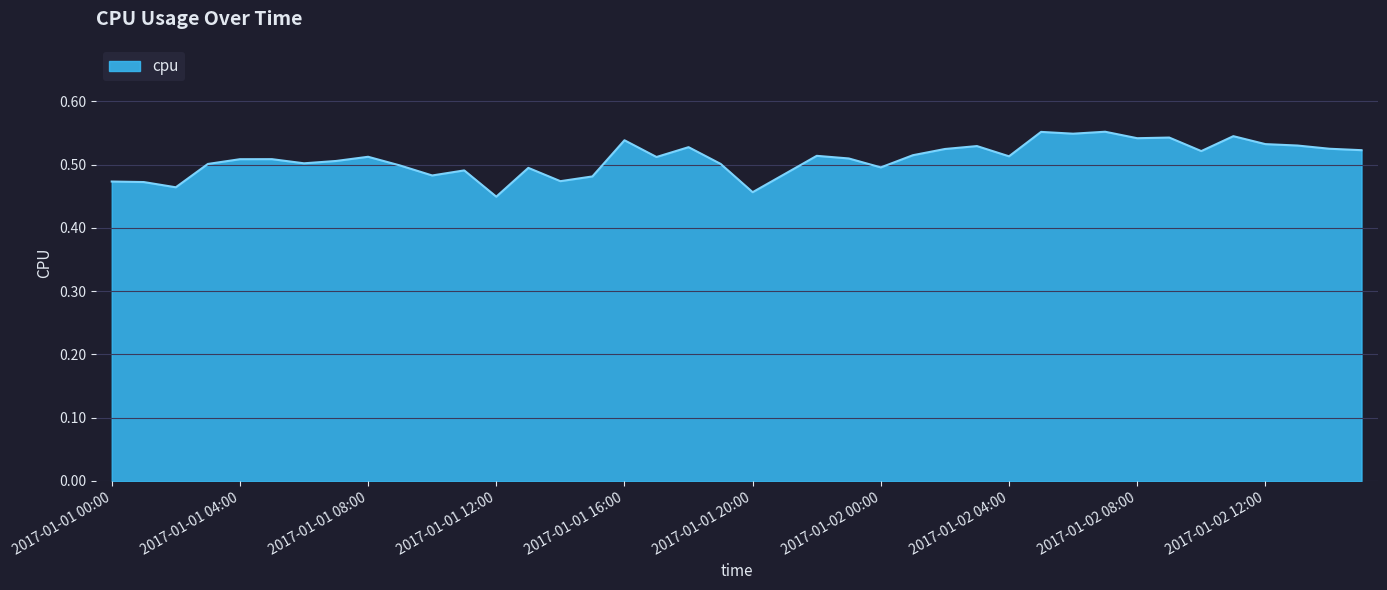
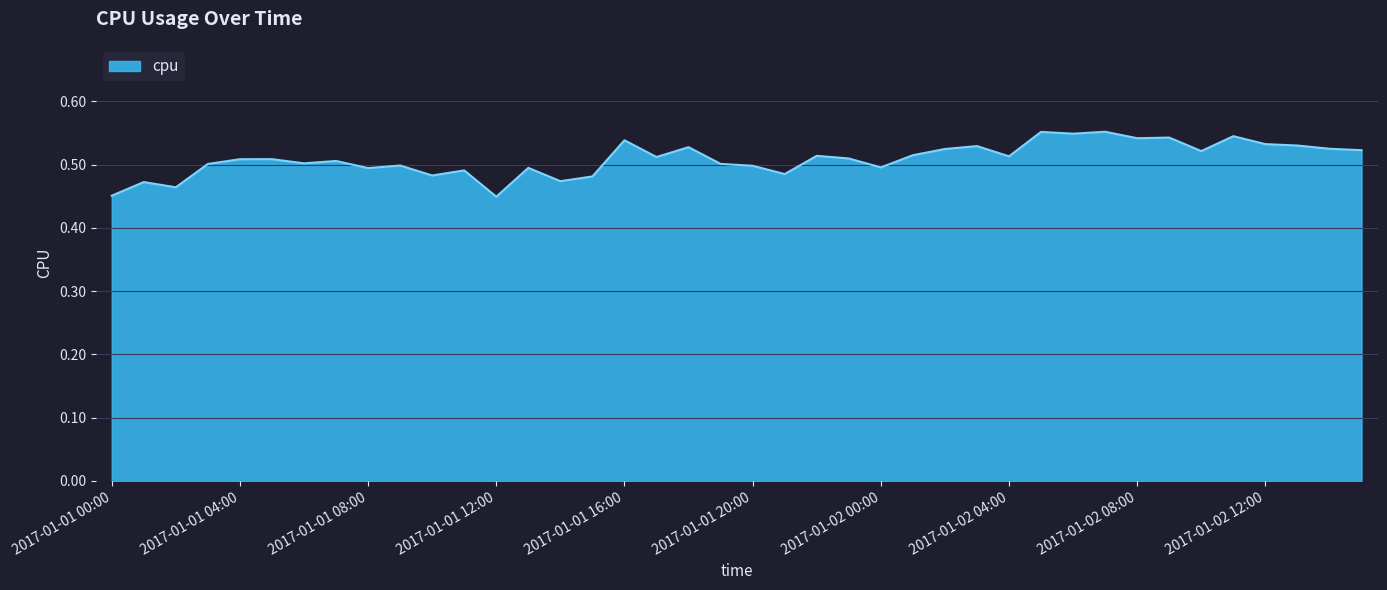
  {
-   "2017-01-01 00:00": 0.47,
+   "2017-01-01 00:00": 0.45,
    "2017-01-01 04:00": 0.51,
-   "2017-01-01 08:00": 0.51,
+   "2017-01-01 08:00": 0.49,
    "2017-01-01 12:00": 0.45,
    "2017-01-01 16:00": 0.54,
-   "2017-01-01 20:00": 0.46,
+   "2017-01-01 20:00": 0.50,
    "2017-01-02 00:00": 0.50,
    "2017-01-02 04:00": 0.51,
    "2017-01-02 08:00": 0.54,
    "2017-01-02 12:00": 0.53
  }
